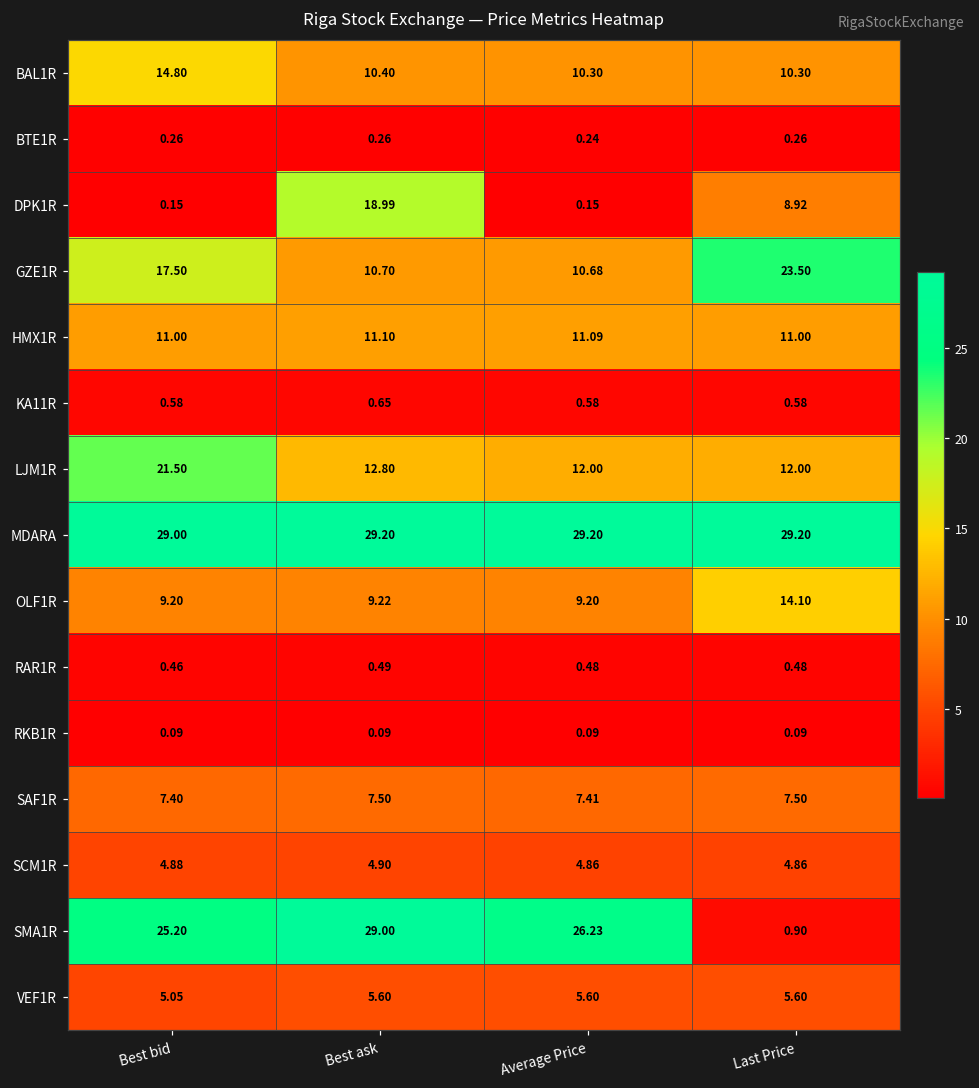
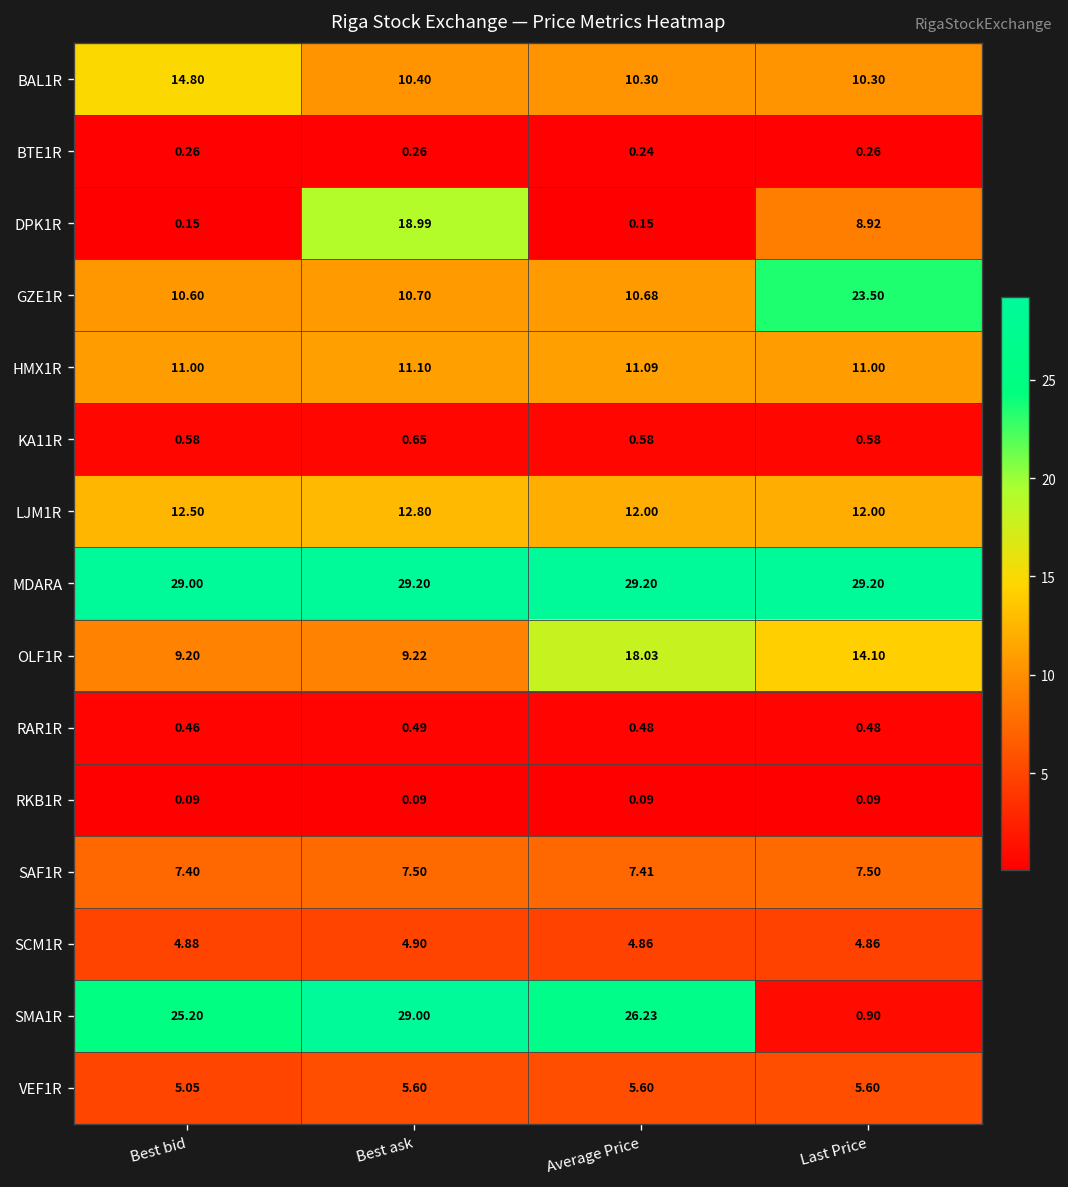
  {
    "BAL1R": {
      "Best bid": 14.80,
      "Best ask": 10.40,
      "Average Price": 10.30,
      "Last Price": 10.30
    },
    "BTE1R": {
      "Best bid": 0.26,
      "Best ask": 0.26,
      "Average Price": 0.24,
      "Last Price": 0.26
    },
    "DPK1R": {
      "Best bid": 0.15,
      "Best ask": 18.99,
      "Average Price": 0.15,
      "Last Price": 8.92
    },
    "GZE1R": {
-     "Best bid": 17.50,
+     "Best bid": 10.60,
      "Best ask": 10.70,
      "Average Price": 10.68,
      "Last Price": 23.50
    },
    "HMX1R": {
      "Best bid": 11.00,
      "Best ask": 11.10,
      "Average Price": 11.09,
      "Last Price": 11.00
    },
    "KA11R": {
      "Best bid": 0.58,
      "Best ask": 0.65,
      "Average Price": 0.58,
      "Last Price": 0.58
    },
    "LJM1R": {
-     "Best bid": 21.50,
+     "Best bid": 12.50,
      "Best ask": 12.80,
      "Average Price": 12.00,
      "Last Price": 12.00
    },
    "MDARA": {
      "Best bid": 29.00,
      "Best ask": 29.20,
      "Average Price": 29.20,
      "Last Price": 29.20
    },
    "OLF1R": {
      "Best bid": 9.20,
      "Best ask": 9.22,
-     "Average Price": 9.20,
+     "Average Price": 18.03,
      "Last Price": 14.10
    },
    "RAR1R": {
      "Best bid": 0.46,
      "Best ask": 0.49,
      "Average Price": 0.48,
      "Last Price": 0.48
    },
    "RKB1R": {
      "Best bid": 0.09,
      "Best ask": 0.09,
      "Average Price": 0.09,
      "Last Price": 0.09
    },
    "SAF1R": {
      "Best bid": 7.40,
      "Best ask": 7.50,
      "Average Price": 7.41,
      "Last Price": 7.50
    },
    "SCM1R": {
      "Best bid": 4.88,
      "Best ask": 4.90,
      "Average Price": 4.86,
      "Last Price": 4.86
    },
    "SMA1R": {
      "Best bid": 25.20,
      "Best ask": 29.00,
      "Average Price": 26.23,
      "Last Price": 0.90
    },
    "VEF1R": {
      "Best bid": 5.05,
      "Best ask": 5.60,
      "Average Price": 5.60,
      "Last Price": 5.60
    }
  }
